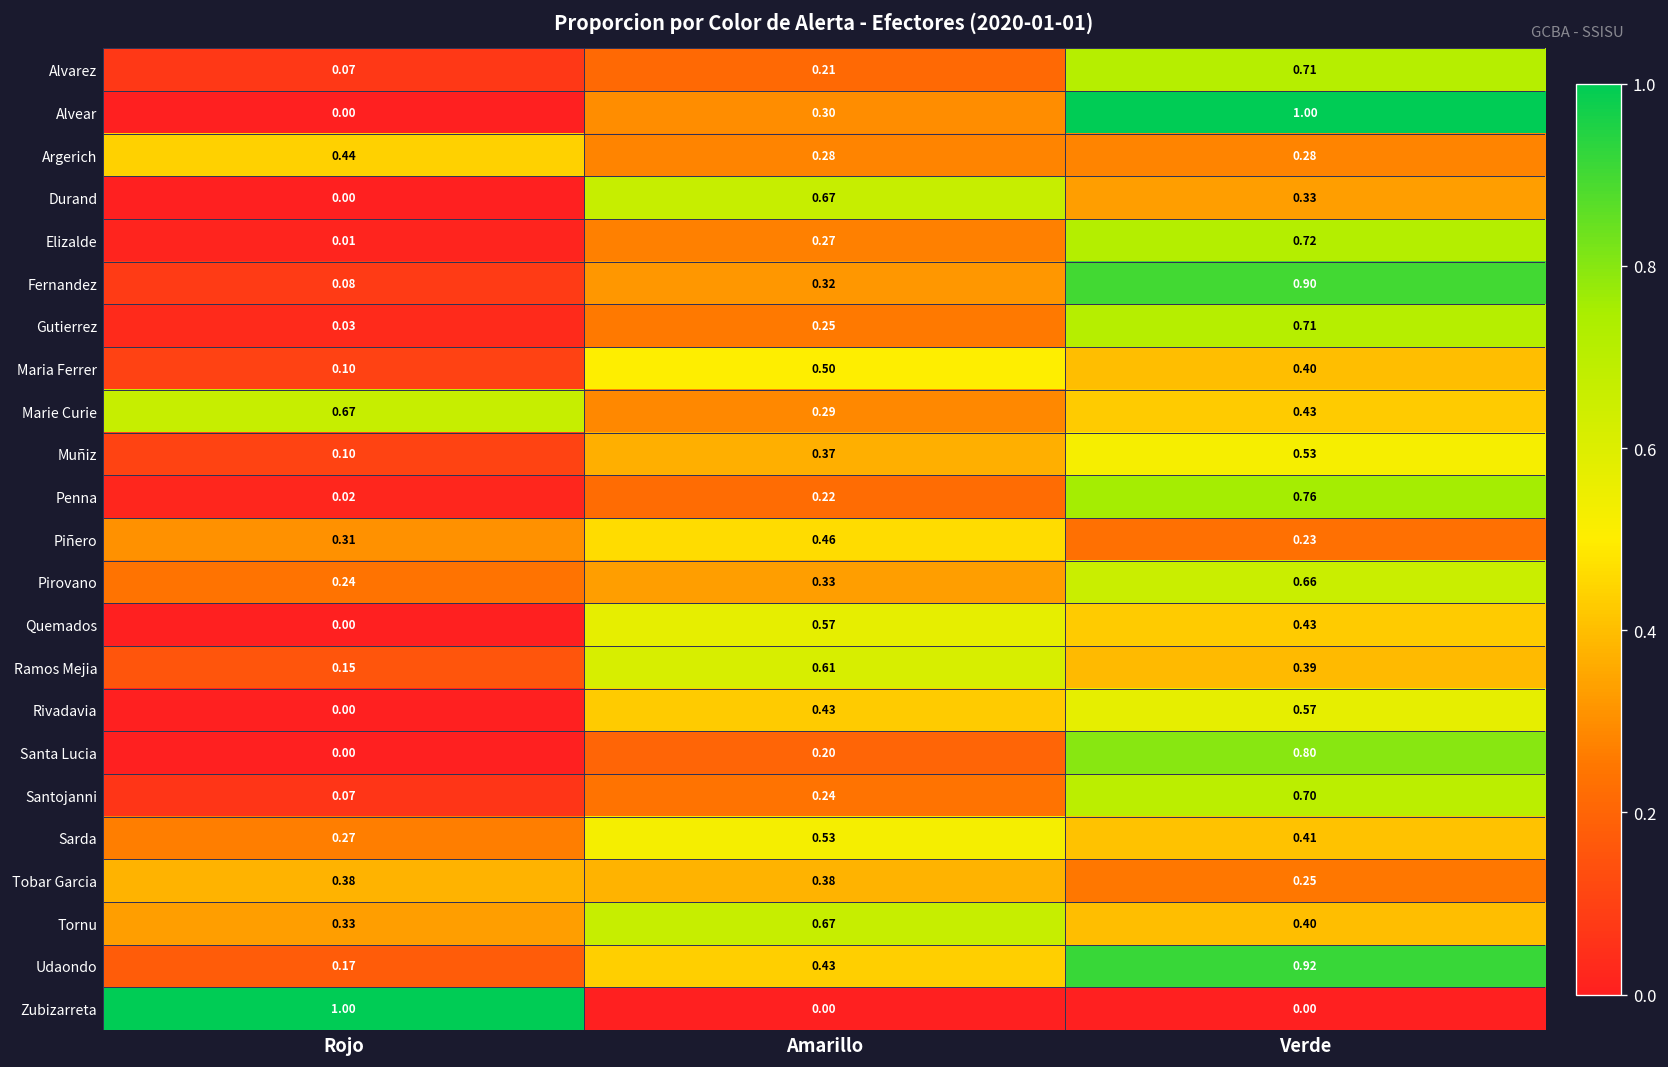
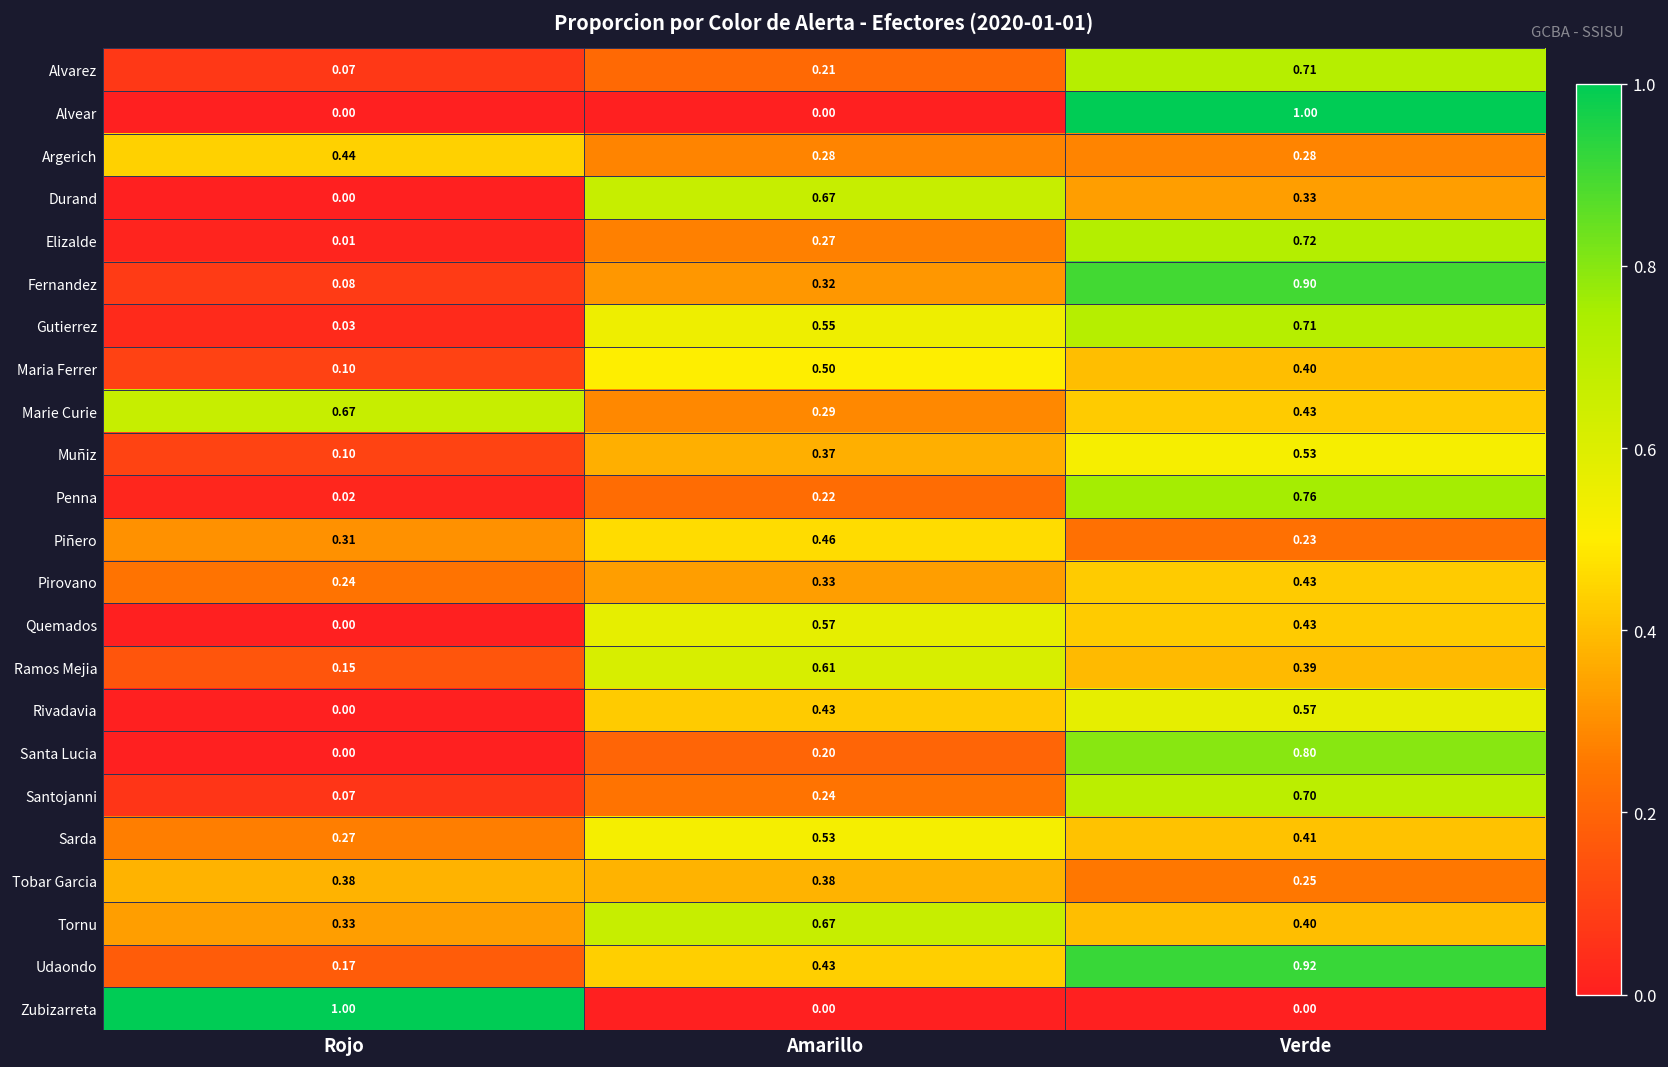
  {
    "Alvarez": {
      "Rojo": 0.07,
      "Amarillo": 0.21,
      "Verde": 0.71
    },
    "Alvear": {
      "Rojo": 0.00,
-     "Amarillo": 0.30,
+     "Amarillo": 0.00,
      "Verde": 1.00
    },
    "Argerich": {
      "Rojo": 0.44,
      "Amarillo": 0.28,
      "Verde": 0.28
    },
    "Durand": {
      "Rojo": 0.00,
      "Amarillo": 0.67,
      "Verde": 0.33
    },
    "Elizalde": {
      "Rojo": 0.01,
      "Amarillo": 0.27,
      "Verde": 0.72
    },
    "Fernandez": {
      "Rojo": 0.08,
      "Amarillo": 0.32,
      "Verde": 0.90
    },
    "Gutierrez": {
      "Rojo": 0.03,
-     "Amarillo": 0.25,
+     "Amarillo": 0.55,
      "Verde": 0.71
    },
    "Maria Ferrer": {
      "Rojo": 0.10,
      "Amarillo": 0.50,
      "Verde": 0.40
    },
    "Marie Curie": {
      "Rojo": 0.67,
      "Amarillo": 0.29,
      "Verde": 0.43
    },
    "Muñiz": {
      "Rojo": 0.10,
      "Amarillo": 0.37,
      "Verde": 0.53
    },
    "Penna": {
      "Rojo": 0.02,
      "Amarillo": 0.22,
      "Verde": 0.76
    },
    "Piñero": {
      "Rojo": 0.31,
      "Amarillo": 0.46,
      "Verde": 0.23
    },
    "Pirovano": {
      "Rojo": 0.24,
      "Amarillo": 0.33,
-     "Verde": 0.66
+     "Verde": 0.43
    },
    "Quemados": {
      "Rojo": 0.00,
      "Amarillo": 0.57,
      "Verde": 0.43
    },
    "Ramos Mejia": {
      "Rojo": 0.15,
      "Amarillo": 0.61,
      "Verde": 0.39
    },
    "Rivadavia": {
      "Rojo": 0.00,
      "Amarillo": 0.43,
      "Verde": 0.57
    },
    "Santa Lucia": {
      "Rojo": 0.00,
      "Amarillo": 0.20,
      "Verde": 0.80
    },
    "Santojanni": {
      "Rojo": 0.07,
      "Amarillo": 0.24,
      "Verde": 0.70
    },
    "Sarda": {
      "Rojo": 0.27,
      "Amarillo": 0.53,
      "Verde": 0.41
    },
    "Tobar Garcia": {
      "Rojo": 0.38,
      "Amarillo": 0.38,
      "Verde": 0.25
    },
    "Tornu": {
      "Rojo": 0.33,
      "Amarillo": 0.67,
      "Verde": 0.40
    },
    "Udaondo": {
      "Rojo": 0.17,
      "Amarillo": 0.43,
      "Verde": 0.92
    },
    "Zubizarreta": {
      "Rojo": 1.00,
      "Amarillo": 0.00,
      "Verde": 0.00
    }
  }
